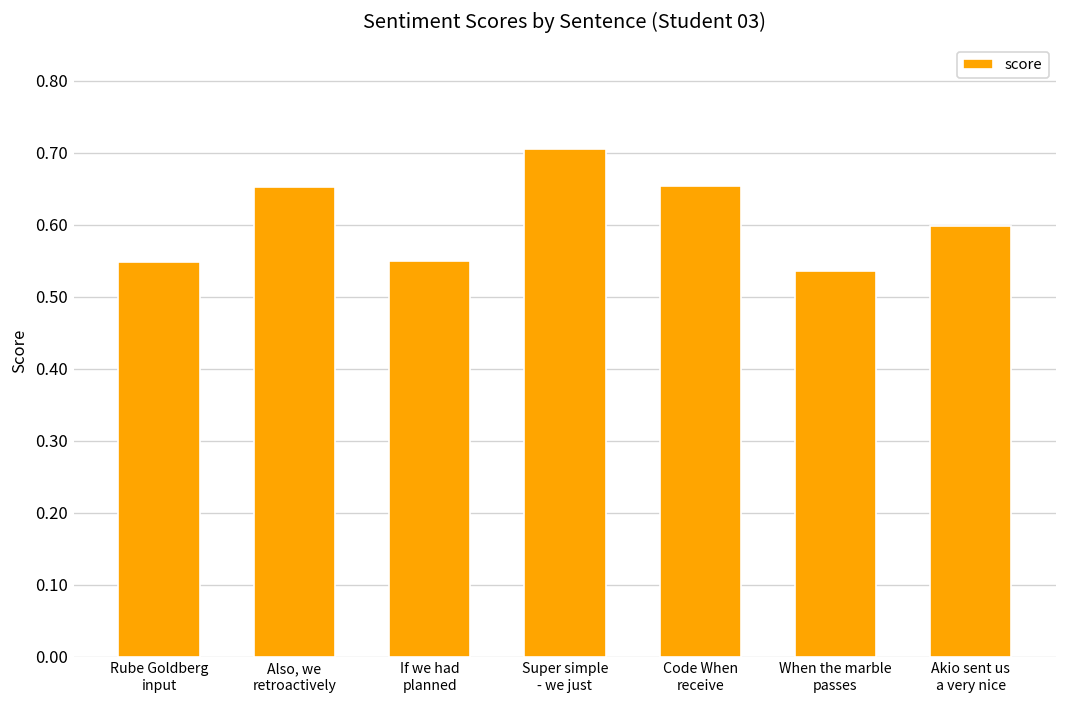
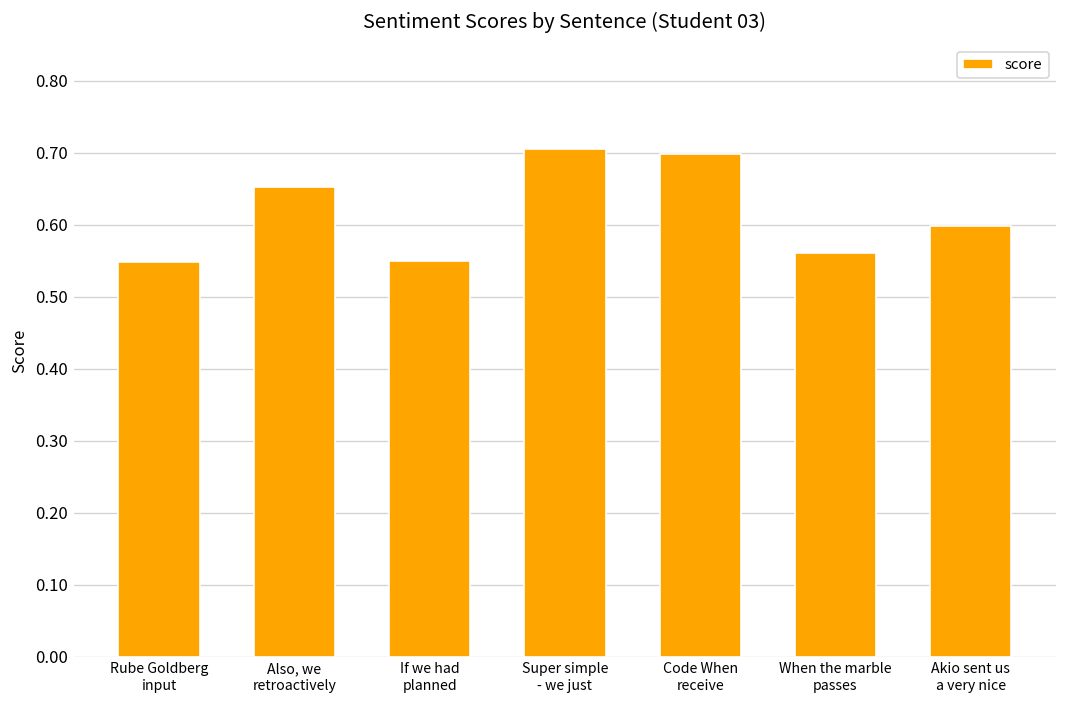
  {
    "Rube Goldberg input": 0.55,
    "Also, we retroactively": 0.65,
    "If we had planned": 0.55,
    "Super simple - we just": 0.71,
-   "Code When receive": 0.65,
-   "When the marble passes": 0.54,
+   "Code When receive": 0.70,
+   "When the marble passes": 0.56,
    "Akio sent us a very nice": 0.60
  }
